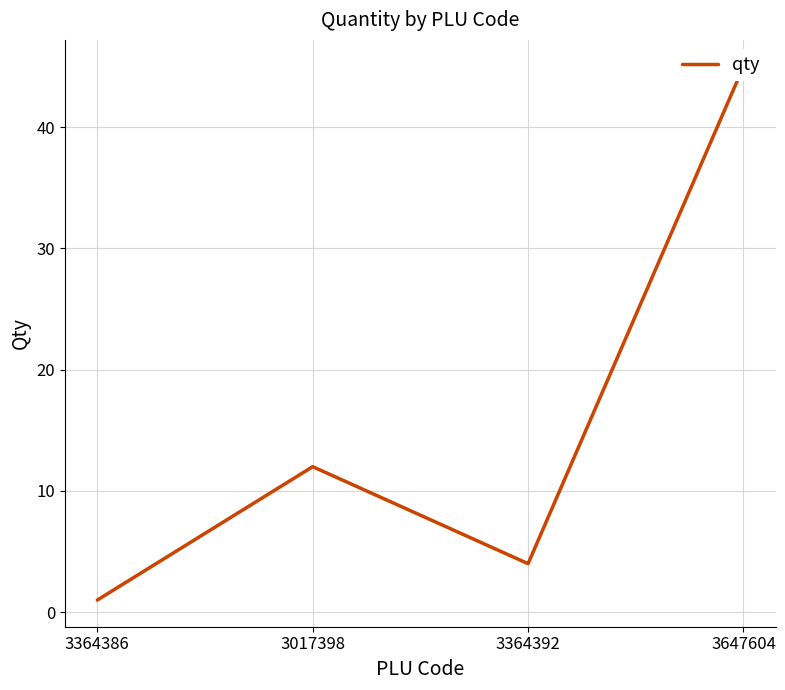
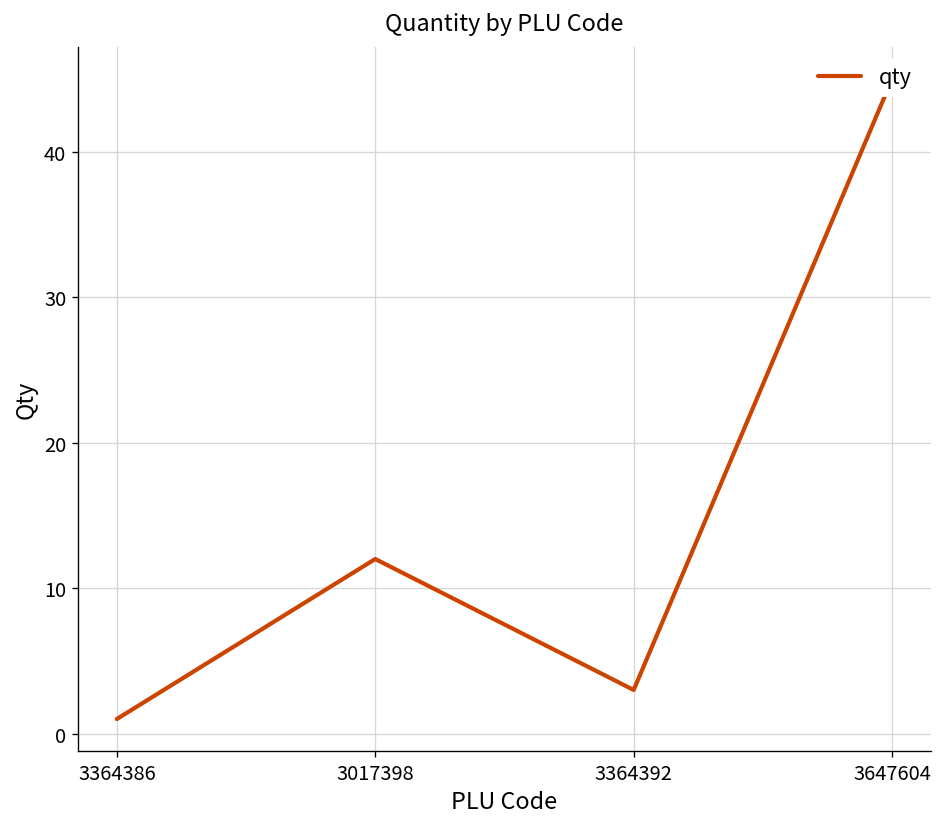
  {
    "3364386": 1,
    "3017398": 12,
-   "3364392": 4
+   "3364392": 3
  }
